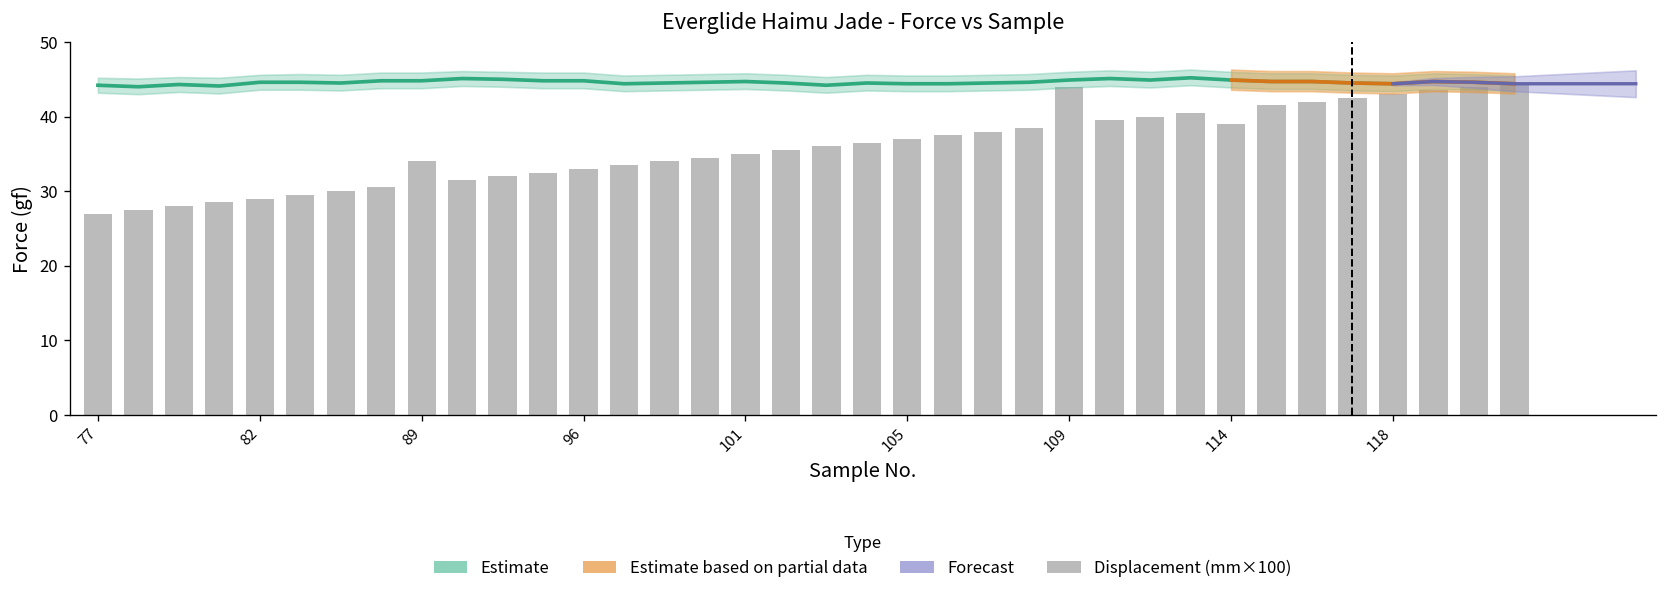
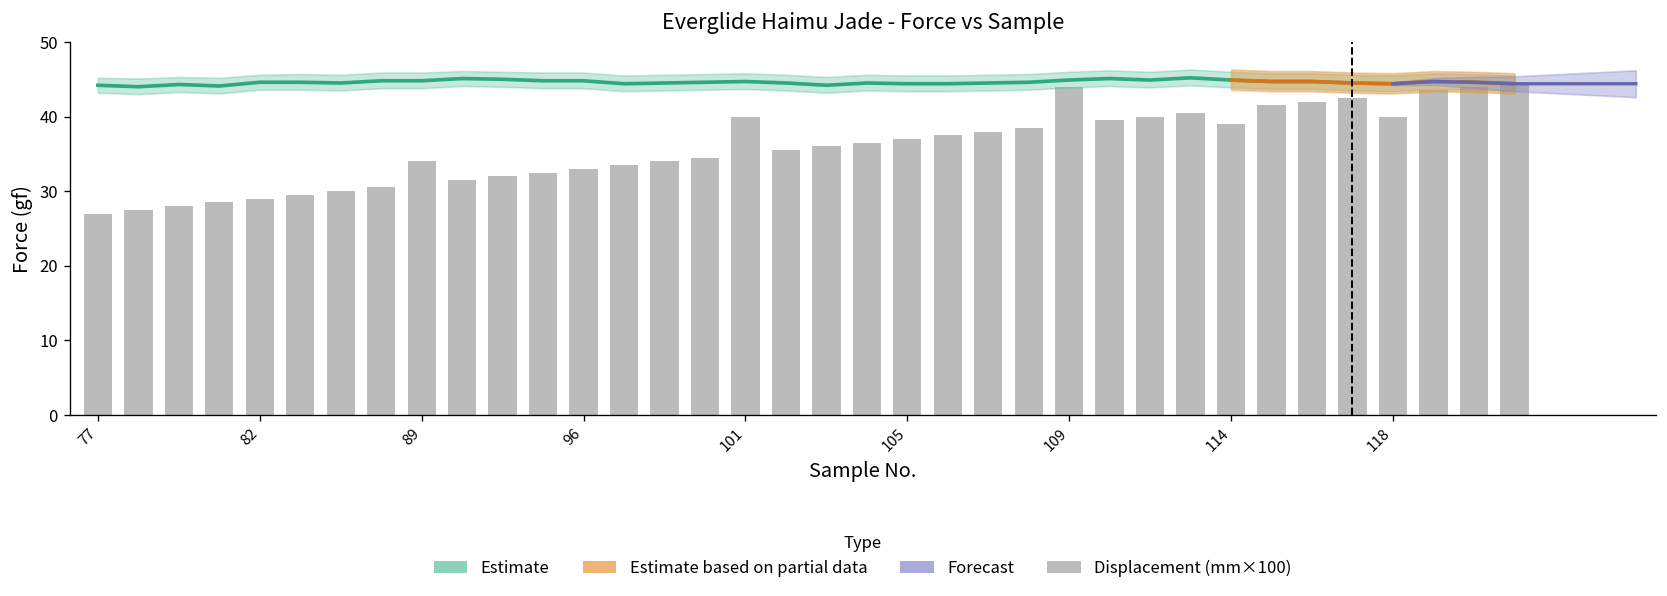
  {
    "Displacement (mm×100)": {
      "77": 27,
      "82": 29,
      "89": 34,
      "96": 33,
-     "101": 35,
+     "101": 40,
      "105": 37,
      "109": 44,
      "114": 39,
-     "118": 43
+     "118": 40
    }
  }
